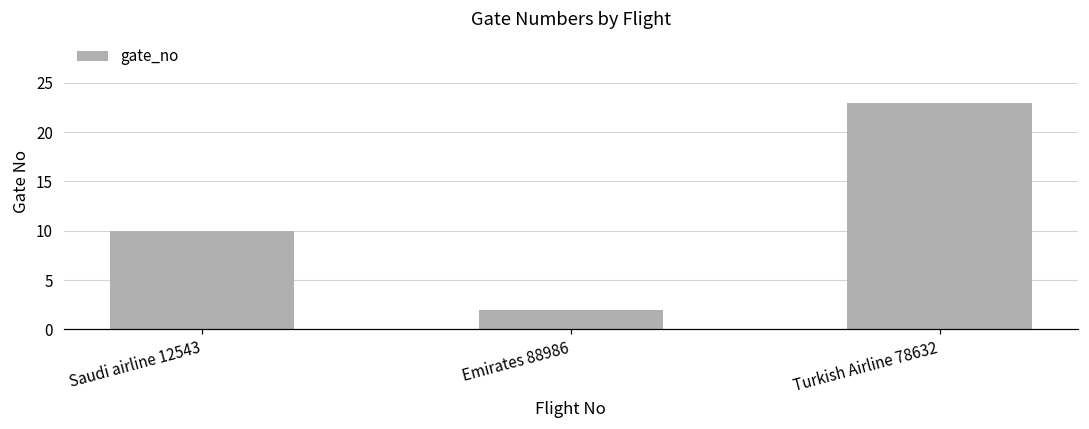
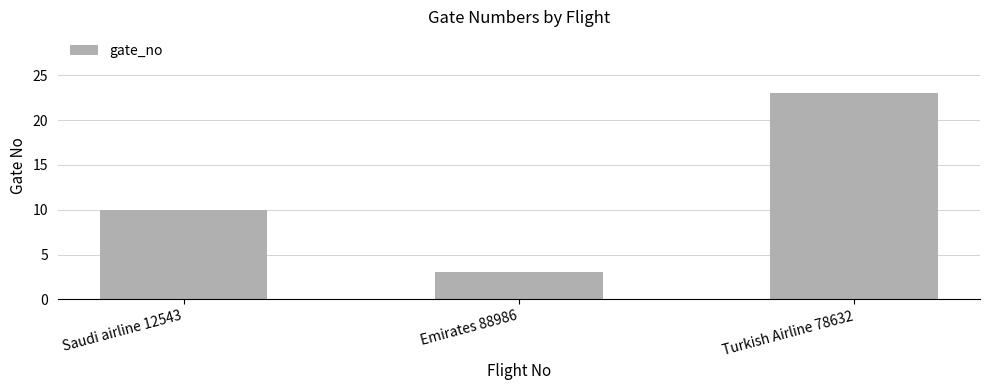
  {
    "Saudi airline 12543": 10,
-   "Emirates 88986": 2,
+   "Emirates 88986": 3,
    "Turkish Airline 78632": 23
  }
